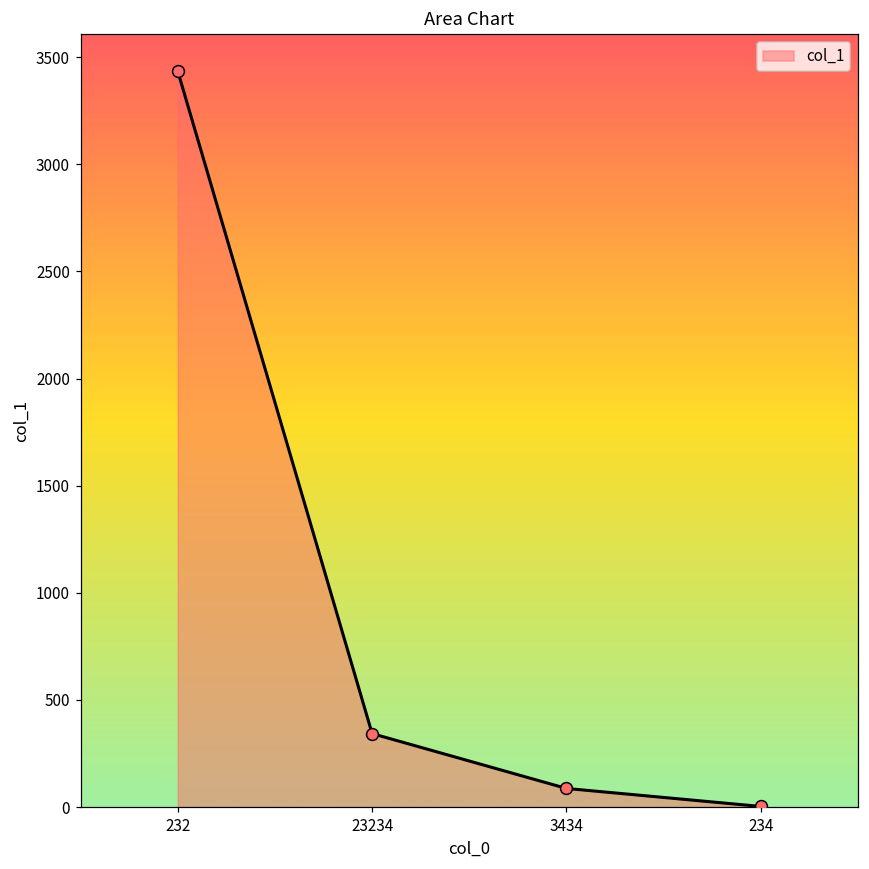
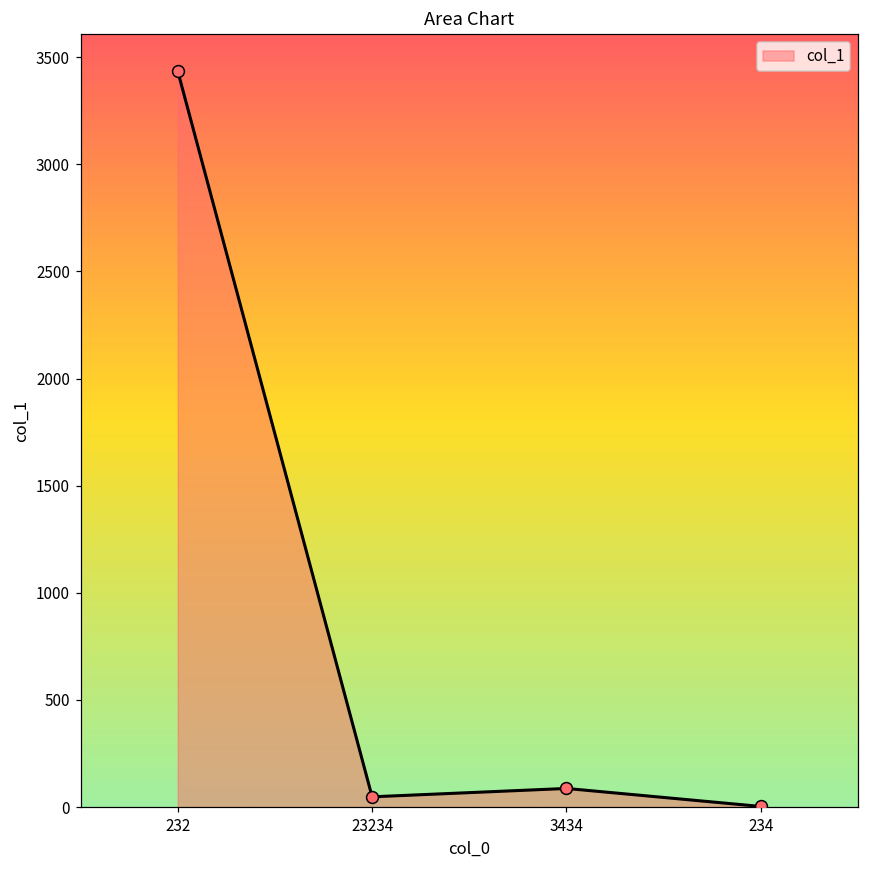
  {
    "232": 3430,
-   "23234": 340,
+   "23234": 50,
    "3434": 90,
    "234": 0
  }
